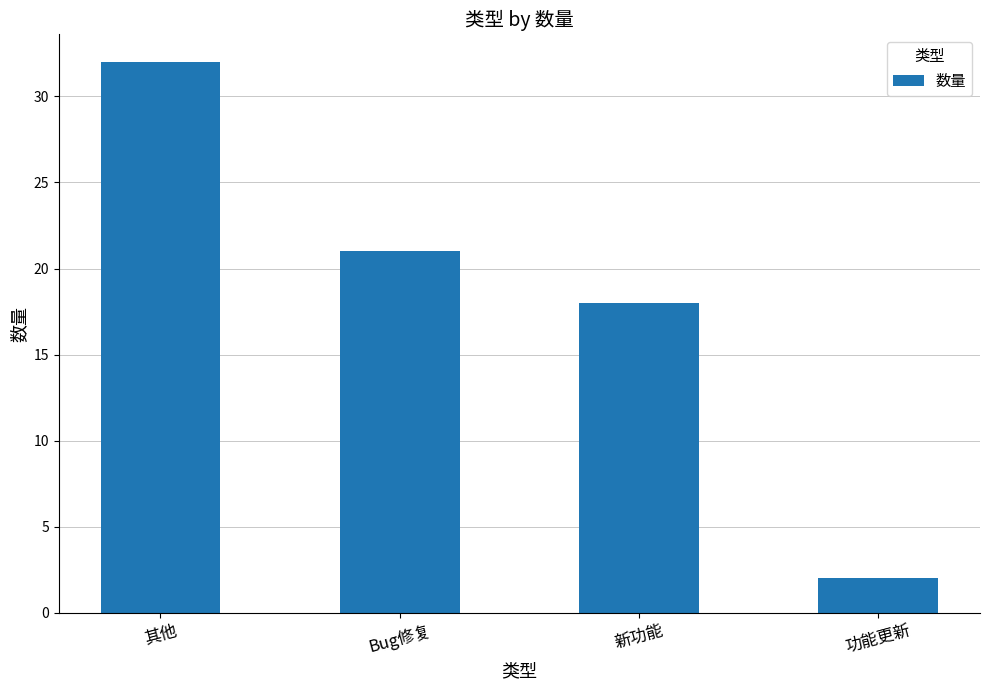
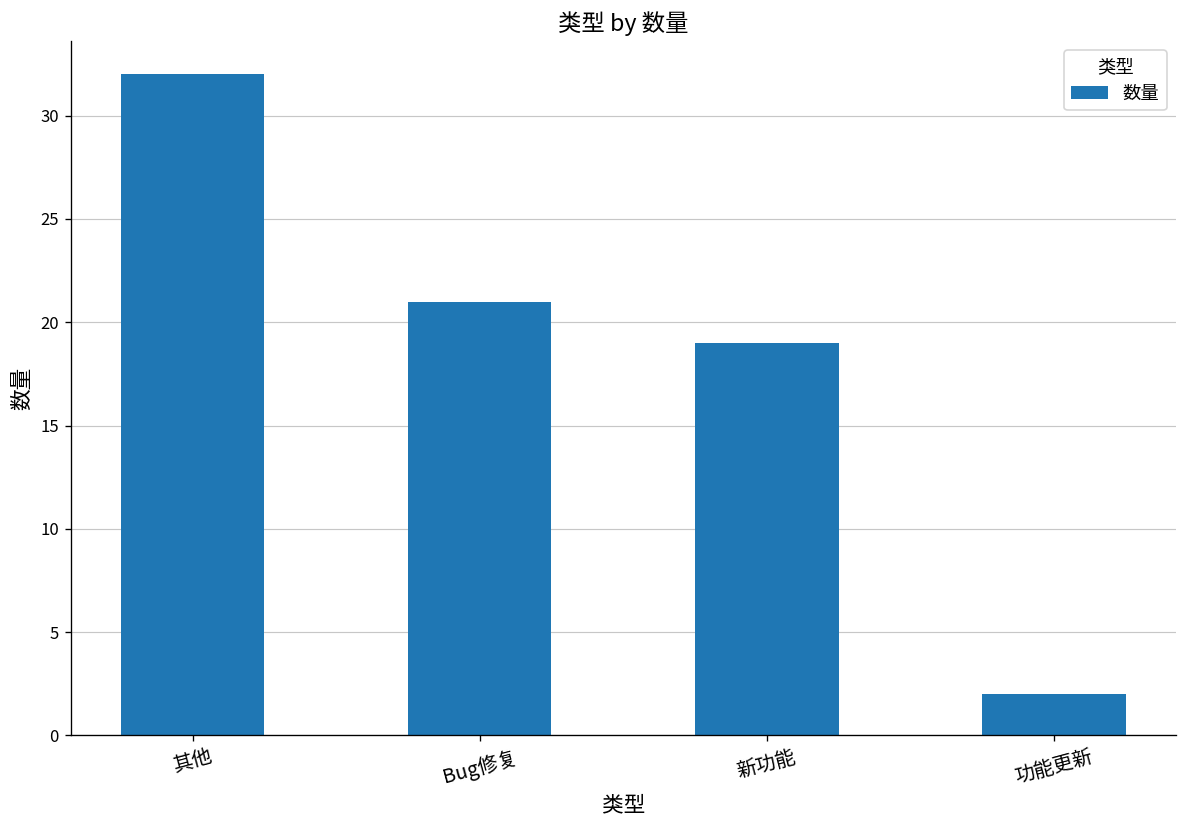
  {
    "其他": 32,
    "Bug修复": 21,
-   "新功能": 18,
+   "新功能": 19,
    "功能更新": 2
  }
